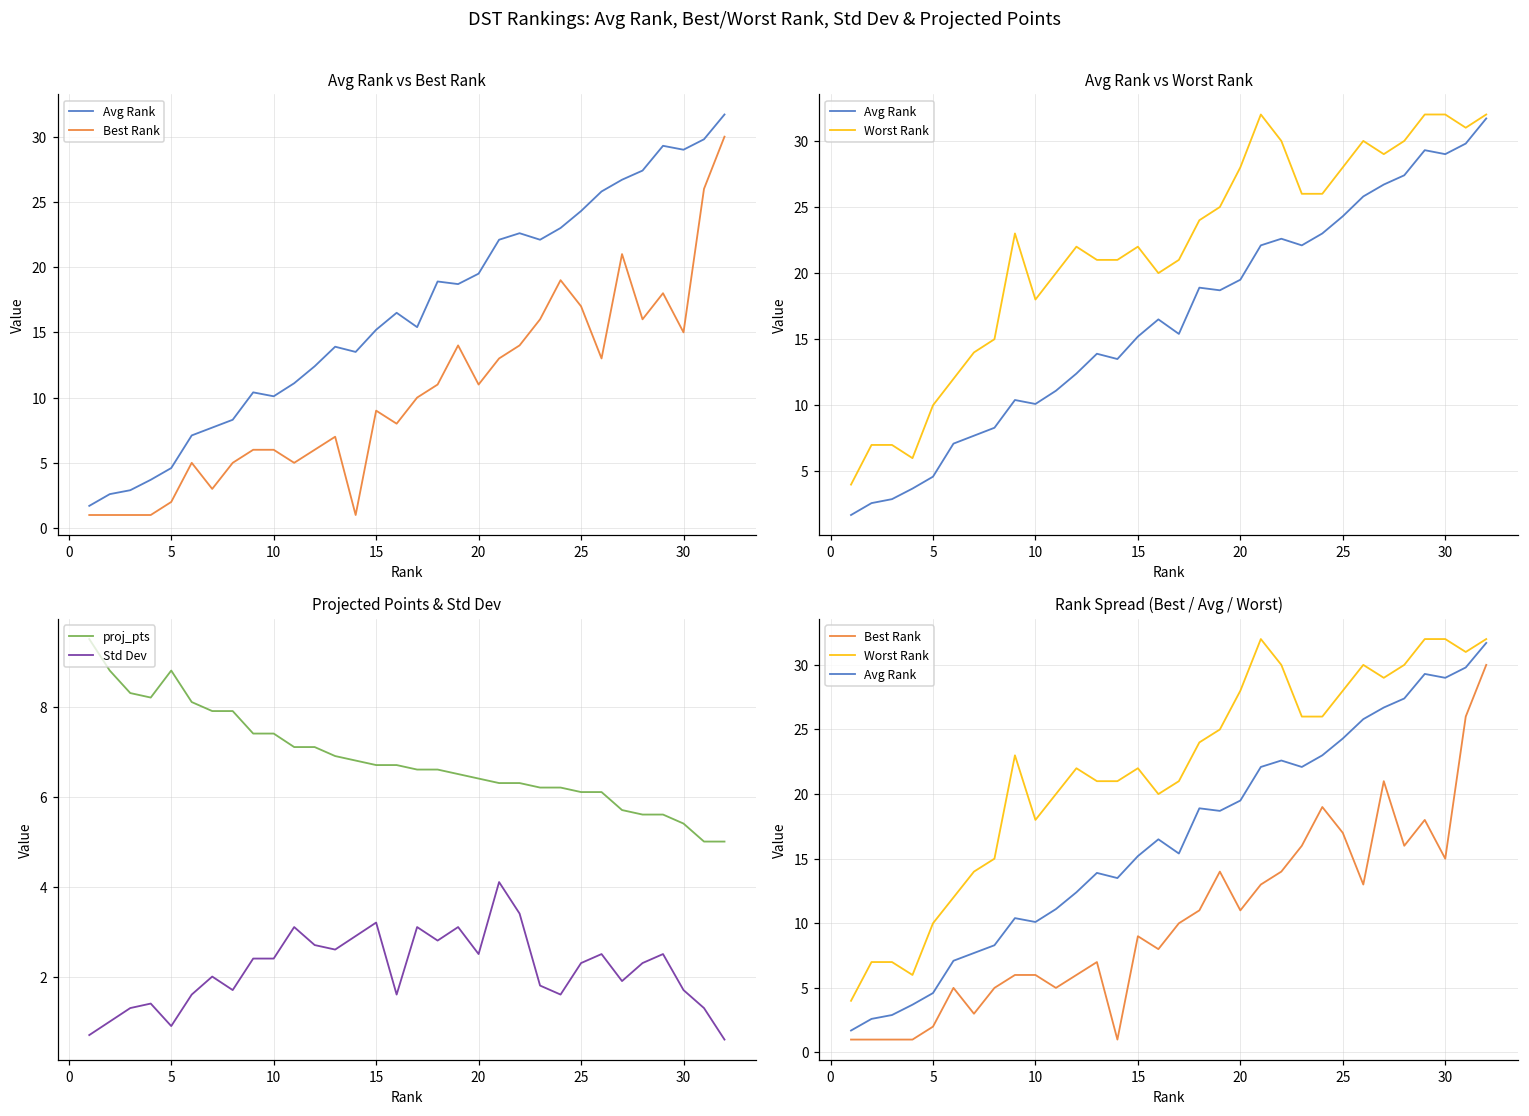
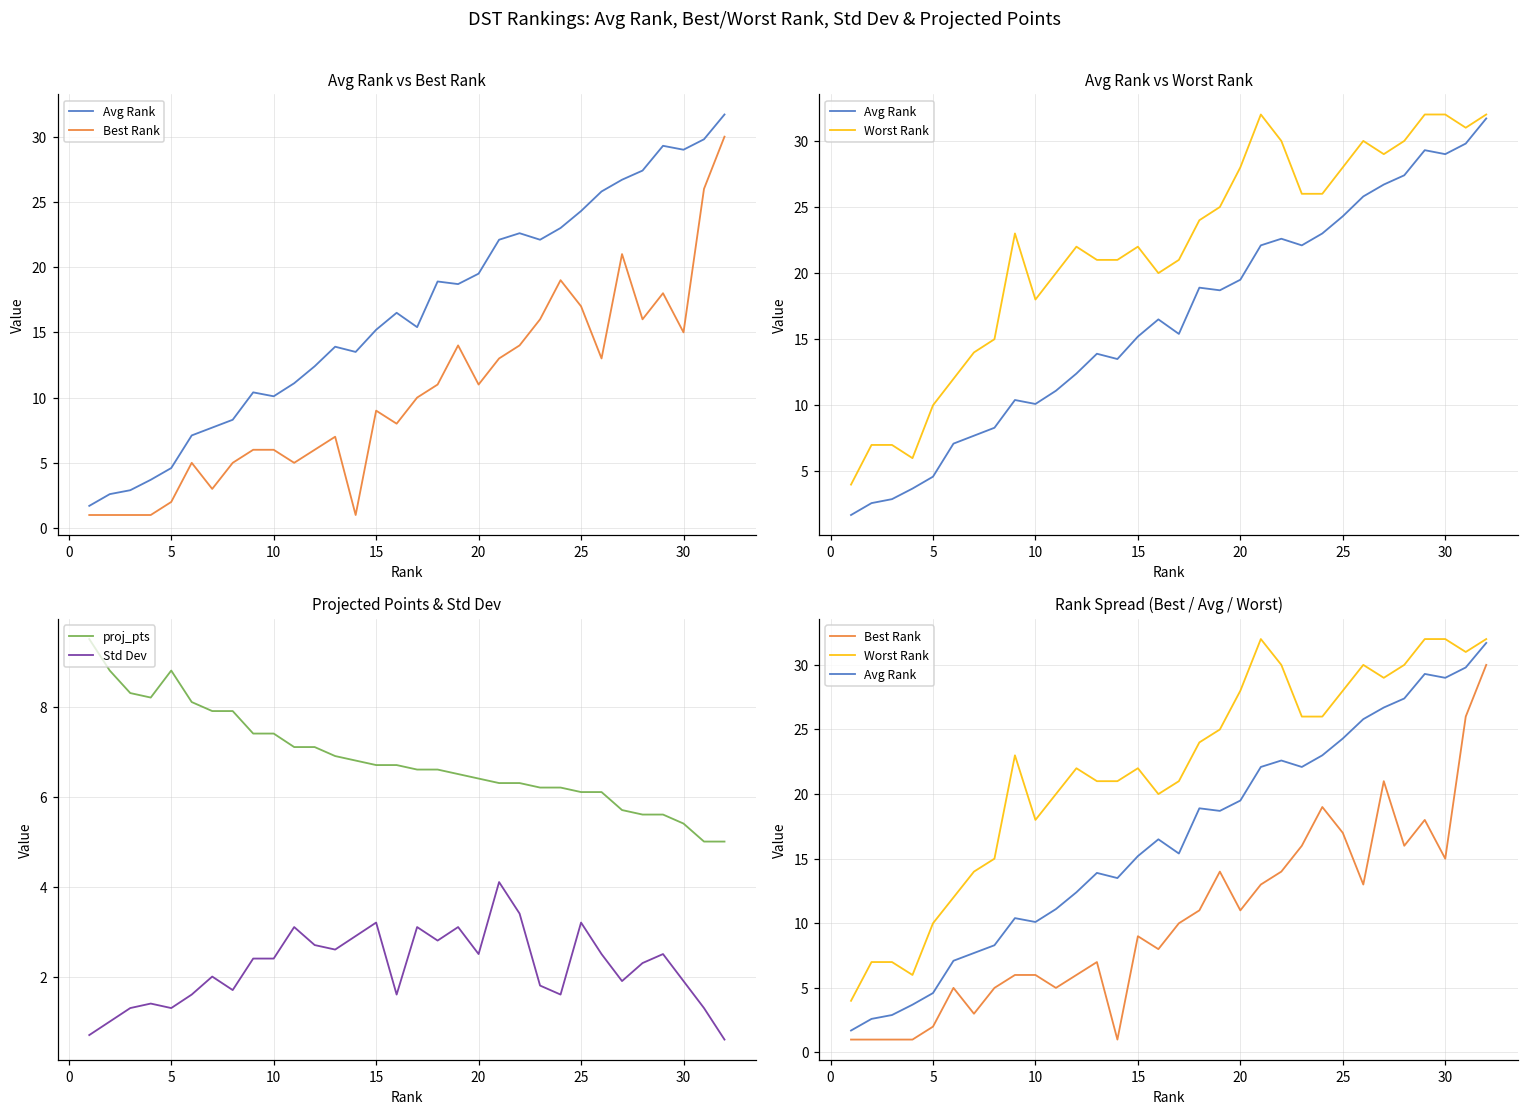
  {
    "Avg Rank vs Best Rank": {
      "Avg Rank": {
        "5": 4.6,
        "10": 10.1,
        "15": 15.2,
        "20": 19.5,
        "25": 24.3,
        "30": 29.0
      },
      "Best Rank": {
        "5": 2.0,
        "10": 6.0,
        "15": 9.0,
        "20": 11.0,
        "25": 17.0,
        "30": 15.0
      }
    },
    "Avg Rank vs Worst Rank": {
      "Avg Rank": {
        "5": 4.6,
        "10": 10.1,
        "15": 15.2,
        "20": 19.5,
        "25": 24.3,
        "30": 29.0
      },
      "Worst Rank": {
        "5": 10.0,
        "10": 18.0,
        "15": 22.0,
        "20": 28.0,
        "25": 28.0,
        "30": 32.0
      }
    },
    "Projected Points & Std Dev": {
      "proj_pts": {
        "5": 8.8,
        "10": 7.4,
        "15": 6.7,
        "20": 6.4,
        "25": 6.1,
        "30": 5.4
      },
      "Std Dev": {
-       "5": 0.9,
+       "5": 1.3,
        "10": 2.4,
        "15": 3.2,
        "20": 2.5,
-       "25": 2.3,
-       "30": 1.7
+       "25": 3.2,
+       "30": 1.9
      }
    },
    "Rank Spread (Best / Avg / Worst)": {
      "Best Rank": {
        "5": 2.0,
        "10": 6.0,
        "15": 9.0,
        "20": 11.0,
        "25": 17.0,
        "30": 15.0
      },
      "Worst Rank": {
        "5": 10.0,
        "10": 18.0,
        "15": 22.0,
        "20": 28.0,
        "25": 28.0,
        "30": 32.0
      },
      "Avg Rank": {
        "5": 4.6,
        "10": 10.1,
        "15": 15.2,
        "20": 19.5,
        "25": 24.3,
        "30": 29.0
      }
    }
  }
